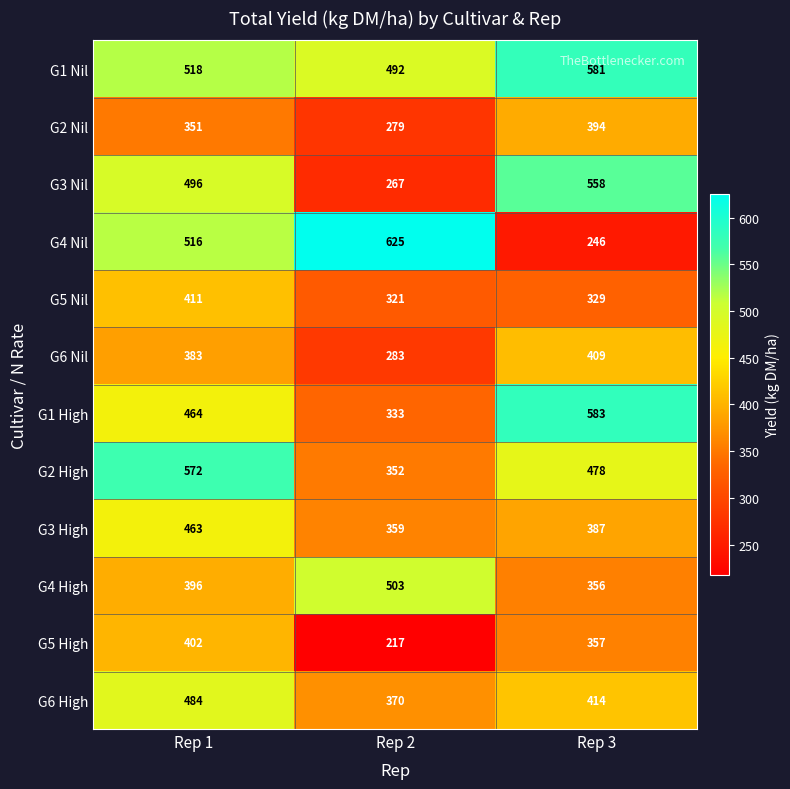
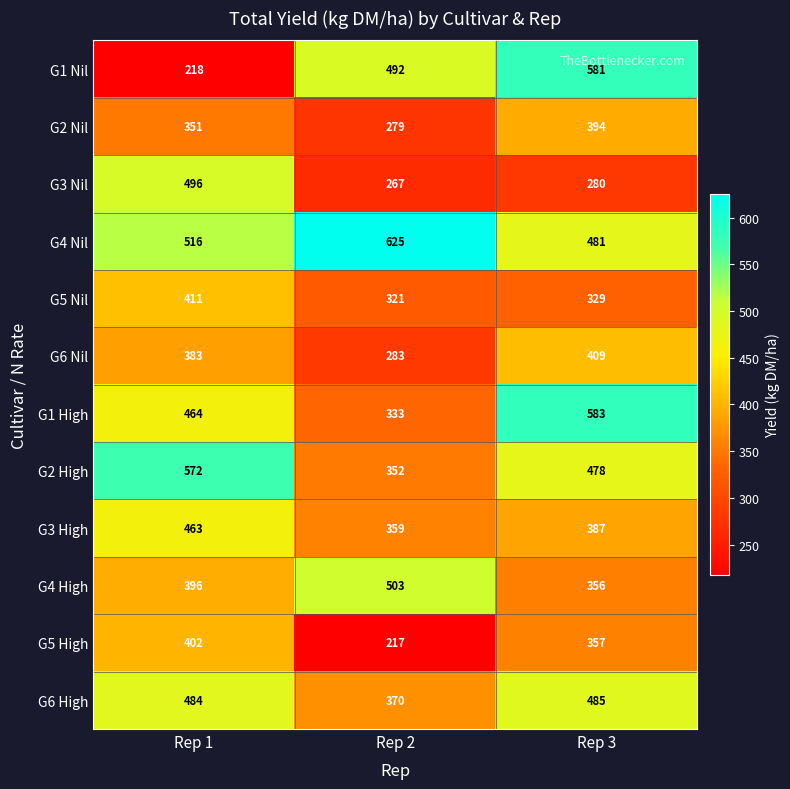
  {
    "G1 Nil": {
-     "Rep 1": 518,
+     "Rep 1": 218,
      "Rep 2": 492
    },
    "G2 Nil": {
      "Rep 1": 351,
      "Rep 2": 279,
      "Rep 3": 394
    },
    "G3 Nil": {
      "Rep 1": 496,
      "Rep 2": 267,
-     "Rep 3": 558
+     "Rep 3": 280
    },
    "G4 Nil": {
      "Rep 1": 516,
      "Rep 2": 625,
-     "Rep 3": 246
+     "Rep 3": 481
    },
    "G5 Nil": {
      "Rep 1": 411,
      "Rep 2": 321,
      "Rep 3": 329
    },
    "G6 Nil": {
      "Rep 1": 383,
      "Rep 2": 283,
      "Rep 3": 409
    },
    "G1 High": {
      "Rep 1": 464,
      "Rep 2": 333,
      "Rep 3": 583
    },
    "G2 High": {
      "Rep 1": 572,
      "Rep 2": 352,
      "Rep 3": 478
    },
    "G3 High": {
      "Rep 1": 463,
      "Rep 2": 359,
      "Rep 3": 387
    },
    "G4 High": {
      "Rep 1": 396,
      "Rep 2": 503,
      "Rep 3": 356
    },
    "G5 High": {
      "Rep 1": 402,
      "Rep 2": 217,
      "Rep 3": 357
    },
    "G6 High": {
      "Rep 1": 484,
      "Rep 2": 370,
-     "Rep 3": 414
+     "Rep 3": 485
    }
  }
